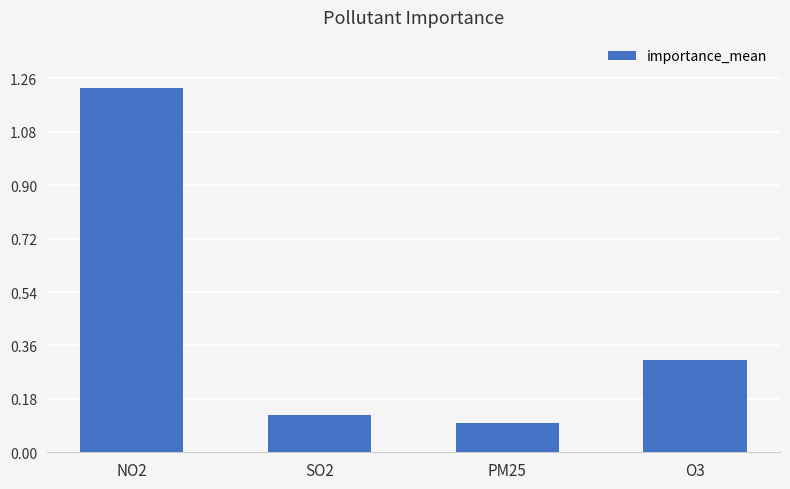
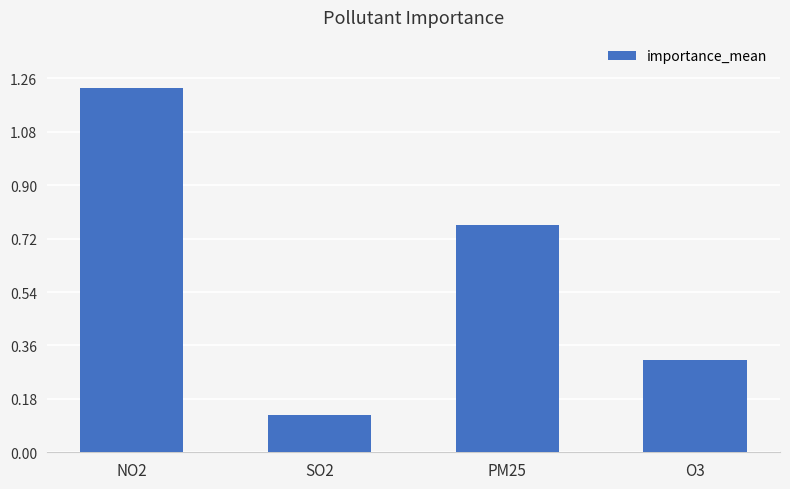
  {
    "NO2": 1.23,
    "SO2": 0.13,
-   "PM25": 0.10,
+   "PM25": 0.77,
    "O3": 0.31
  }
